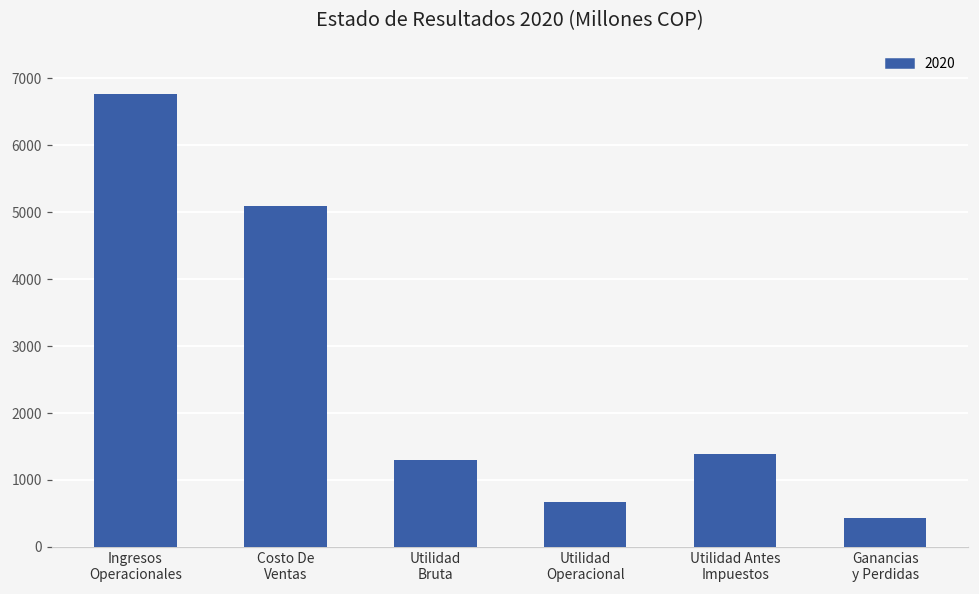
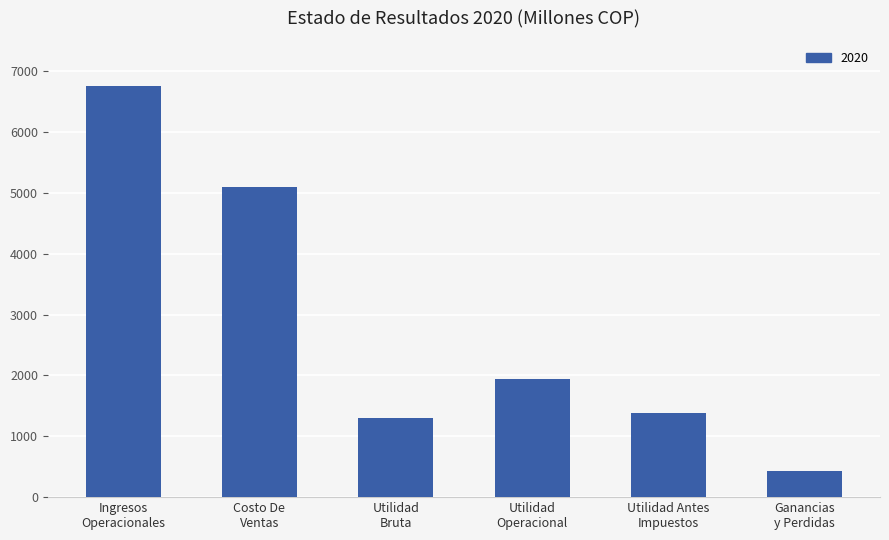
  {
    "Ingresos Operacionales": 6800,
    "Costo De Ventas": 5100,
    "Utilidad Bruta": 1300,
-   "Utilidad Operacional": 700,
+   "Utilidad Operacional": 1900,
    "Utilidad Antes Impuestos": 1400,
    "Ganancias y Perdidas": 400
  }
